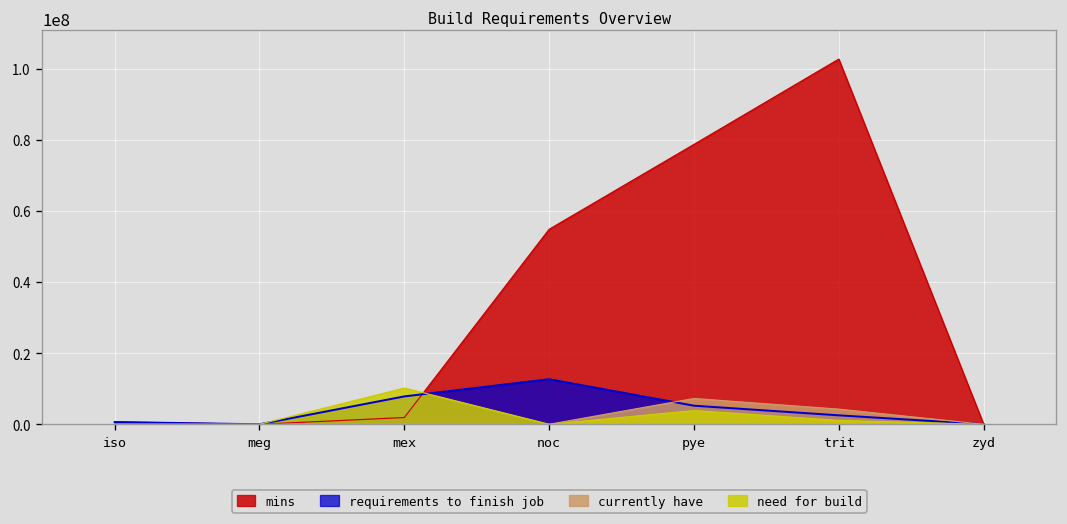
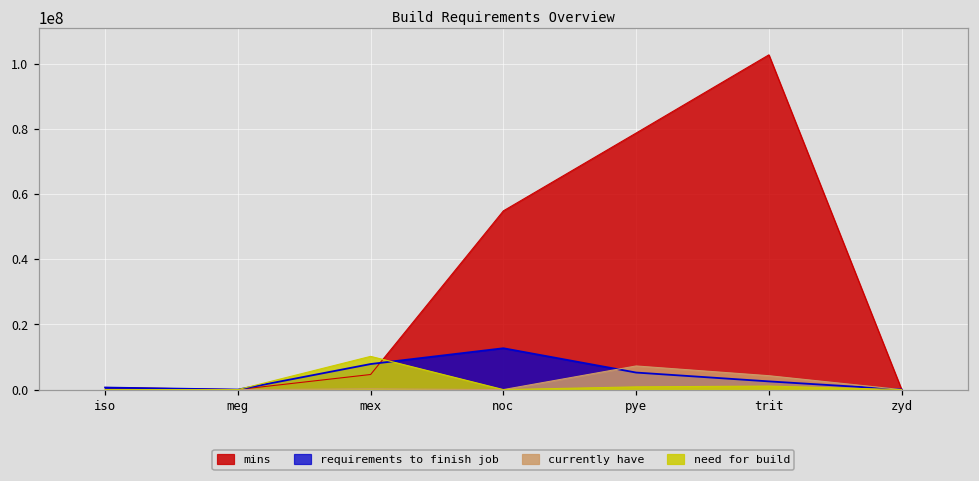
  {
    "mins": {
-     "mex": 2000000,
+     "mex": 5000000,
      "noc": 55000000,
      "pye": 79000000,
      "trit": 103000000
    },
    "requirements to finish job": {
      "mex": 8000000,
      "noc": 13000000,
      "pye": 5000000,
      "trit": 3000000
    },
    "currently have": {
      "mex": 0,
      "pye": 7000000,
      "trit": 4000000
    },
    "need for build": {
      "mex": 10000000,
-     "pye": 4000000,
+     "pye": 1000000,
      "trit": 1000000
    }
  }
